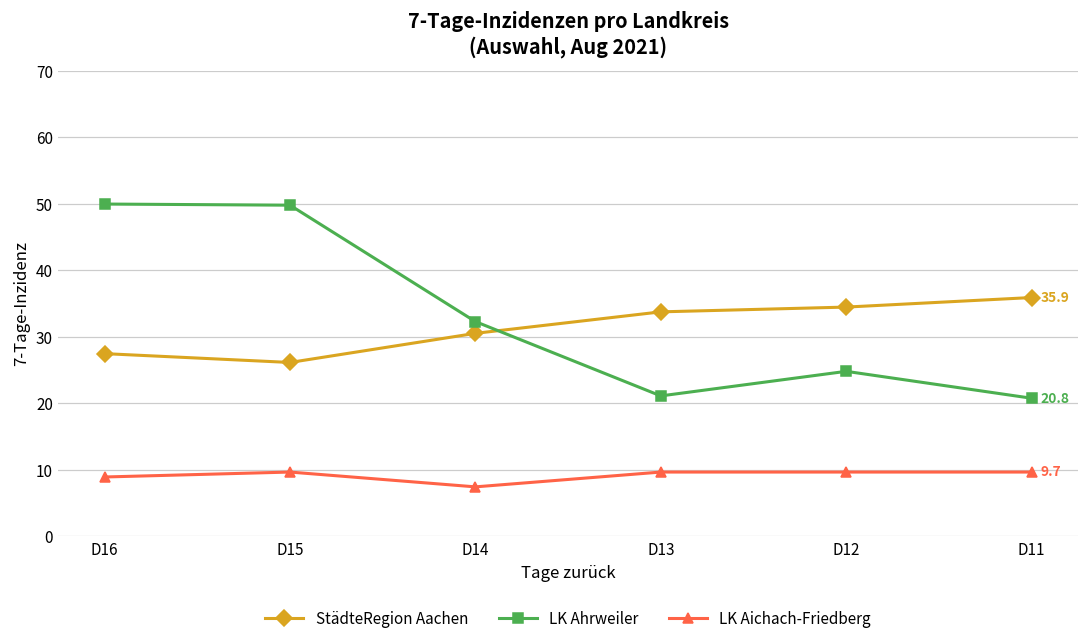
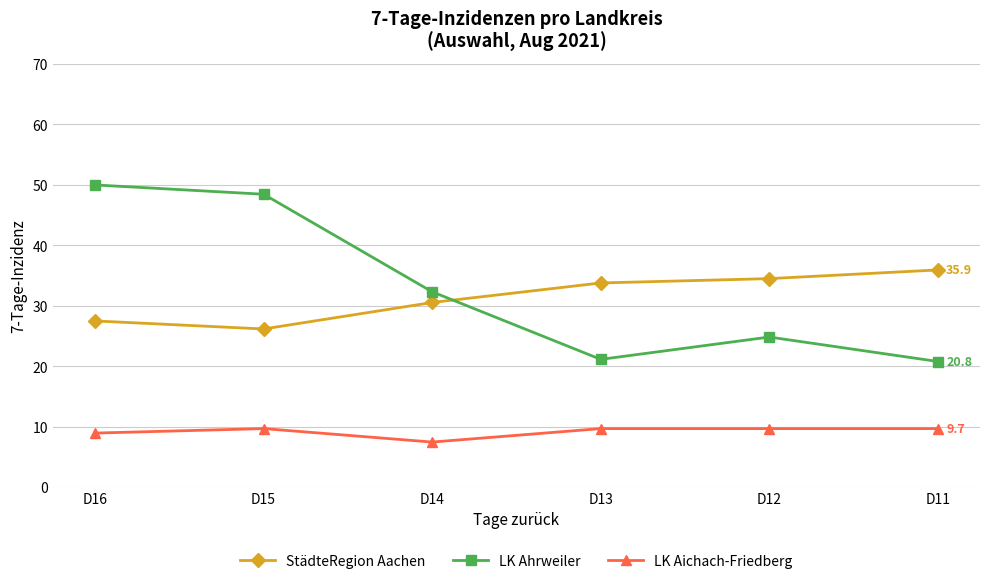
  {
    "StädteRegion Aachen": {
      "D11": 35.9
    },
    "LK Ahrweiler": {
      "D16": 50,
-     "D15": 50,
+     "D15": 48,
      "D14": 32,
      "D13": 21,
      "D12": 25
    },
    "LK Aichach-Friedberg": {
      "D11": 9.7
    }
  }
